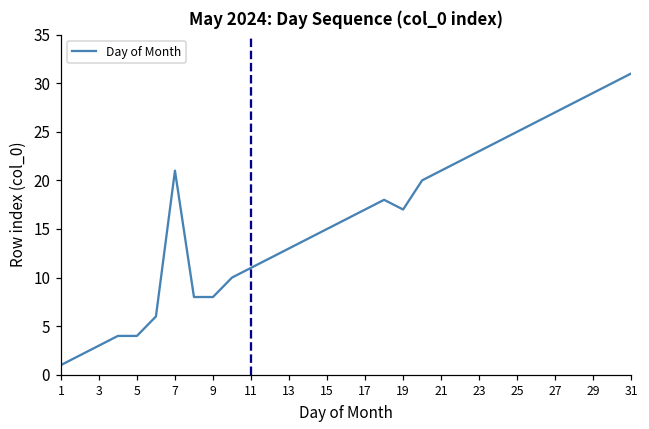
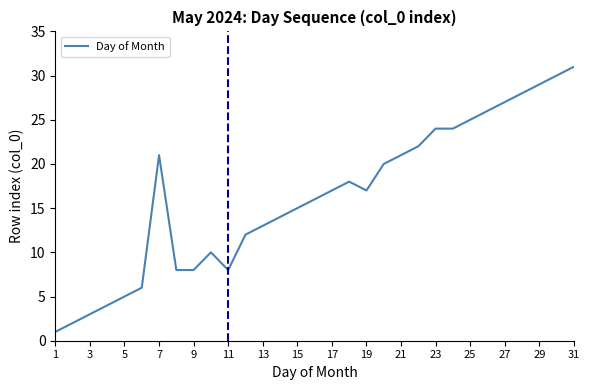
  {
    "1": 1,
    "3": 3,
-   "5": 4,
+   "5": 5,
    "7": 21,
    "9": 8,
-   "11": 11,
+   "11": 8,
    "13": 13,
    "15": 15,
    "17": 17,
    "19": 17,
    "21": 21,
-   "23": 23,
+   "23": 24,
    "25": 25,
    "27": 27,
    "29": 29,
    "31": 31
  }
